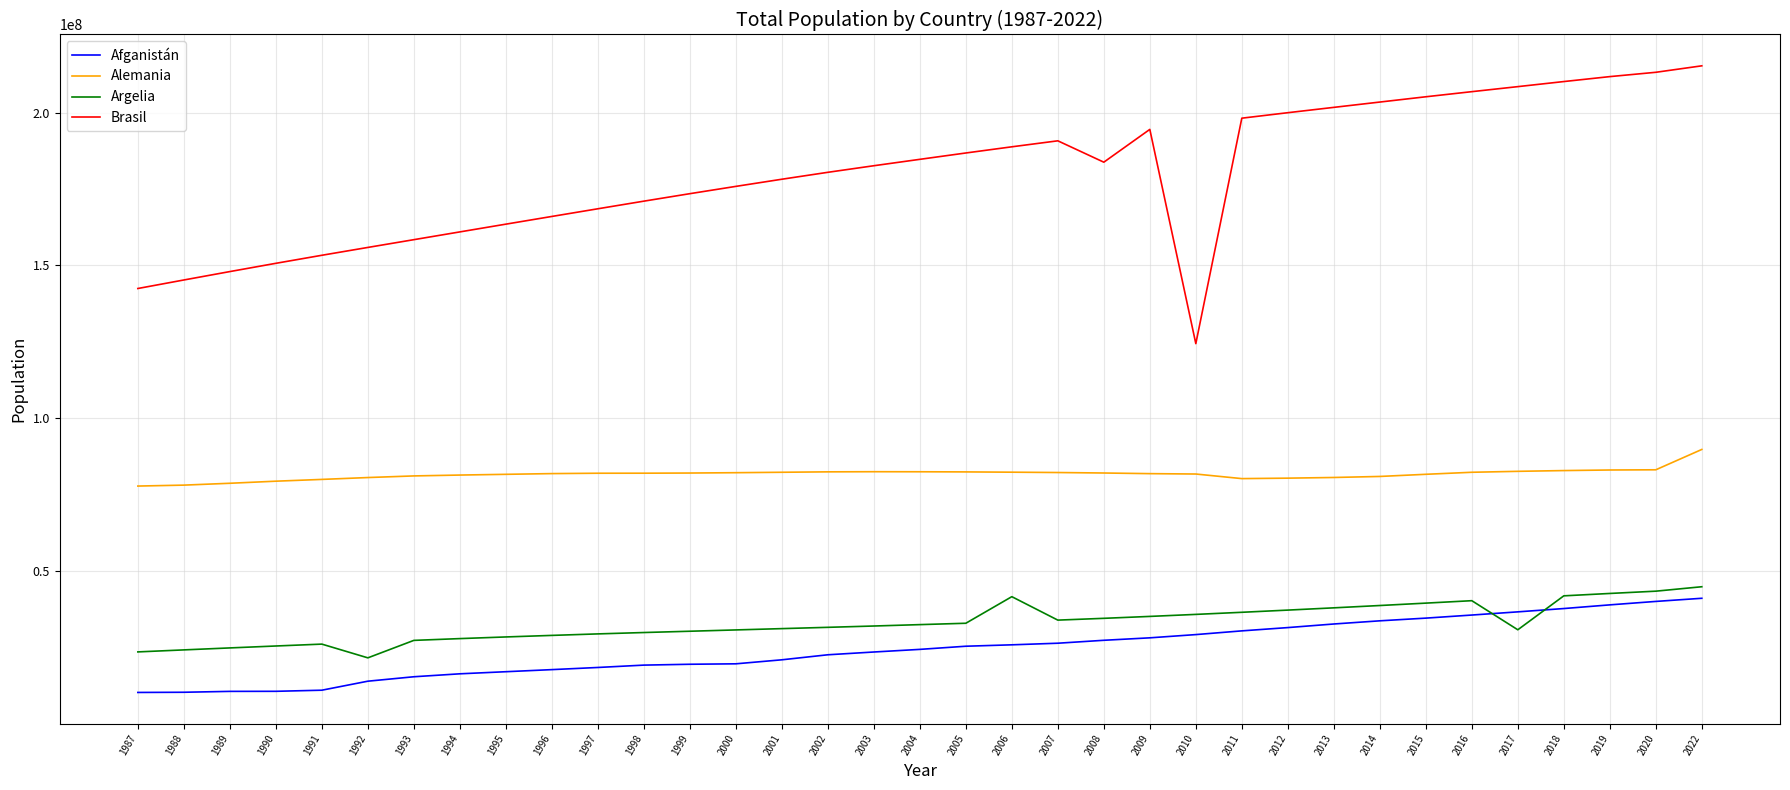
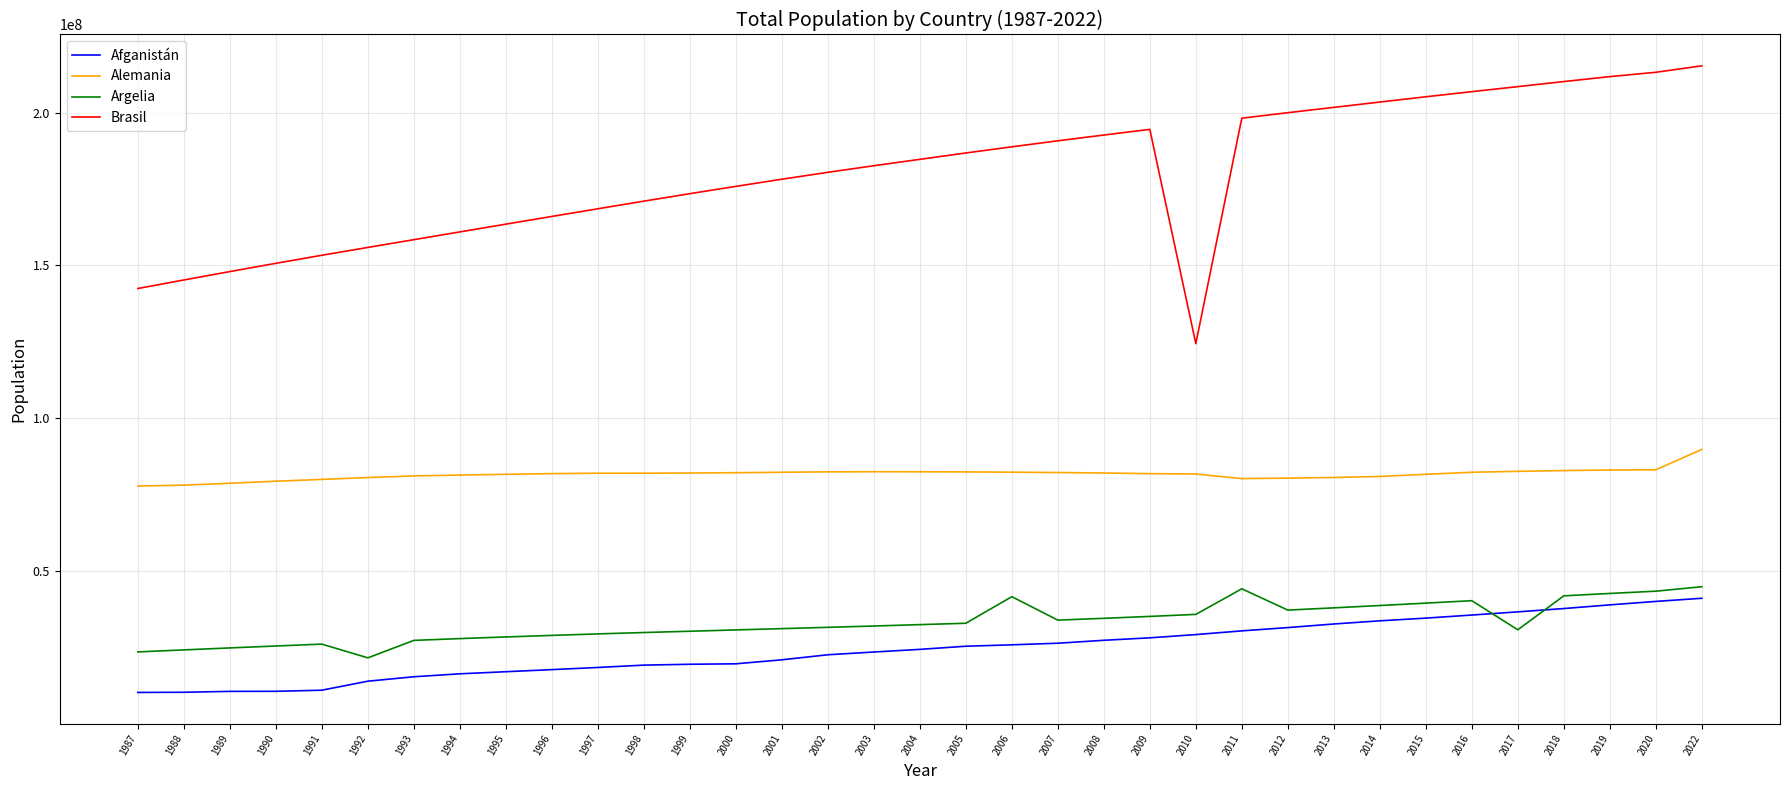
  {
    "Afganistán": {
      "1987": 10000000,
      "1988": 10000000,
      "1989": 11000000,
      "1990": 11000000,
      "1991": 11000000,
      "1992": 14000000,
      "1993": 15000000,
      "1994": 16000000,
      "1995": 17000000,
      "1996": 18000000,
      "1997": 18000000,
      "1998": 19000000,
      "1999": 20000000,
      "2000": 20000000,
      "2001": 21000000,
      "2002": 23000000,
      "2003": 24000000,
      "2004": 24000000,
      "2005": 25000000,
      "2006": 26000000,
      "2007": 26000000,
      "2008": 27000000,
      "2009": 28000000,
      "2010": 29000000,
      "2011": 30000000,
      "2012": 32000000,
      "2013": 33000000,
      "2014": 34000000,
      "2015": 35000000,
      "2016": 36000000,
      "2017": 37000000,
      "2018": 38000000,
      "2019": 39000000,
      "2020": 40000000,
      "2022": 41000000
    },
    "Alemania": {
      "1987": 78000000,
      "1988": 78000000,
      "1989": 79000000,
      "1990": 79000000,
      "1991": 80000000,
      "1992": 81000000,
      "1993": 81000000,
      "1994": 81000000,
      "1995": 82000000,
      "1996": 82000000,
      "1997": 82000000,
      "1998": 82000000,
      "1999": 82000000,
      "2000": 82000000,
      "2001": 82000000,
      "2002": 82000000,
      "2003": 83000000,
      "2004": 83000000,
      "2005": 82000000,
      "2006": 82000000,
      "2007": 82000000,
      "2008": 82000000,
      "2009": 82000000,
      "2010": 82000000,
      "2011": 80000000,
      "2012": 80000000,
      "2013": 81000000,
      "2014": 81000000,
      "2015": 82000000,
      "2016": 82000000,
      "2017": 83000000,
      "2018": 83000000,
      "2019": 83000000,
      "2020": 83000000,
      "2022": 90000000
    },
    "Argelia": {
      "1987": 24000000,
      "1988": 24000000,
      "1989": 25000000,
      "1990": 26000000,
      "1991": 26000000,
      "1992": 22000000,
      "1993": 27000000,
      "1994": 28000000,
      "1995": 28000000,
      "1996": 29000000,
      "1997": 29000000,
      "1998": 30000000,
      "1999": 30000000,
      "2000": 31000000,
      "2001": 31000000,
      "2002": 32000000,
      "2003": 32000000,
      "2004": 33000000,
      "2005": 33000000,
      "2006": 42000000,
      "2007": 34000000,
      "2008": 35000000,
      "2009": 35000000,
      "2010": 36000000,
-     "2011": 37000000,
+     "2011": 44000000,
      "2012": 37000000,
      "2013": 38000000,
      "2014": 39000000,
      "2015": 40000000,
      "2016": 40000000,
      "2017": 31000000,
      "2018": 42000000,
      "2019": 43000000,
      "2020": 43000000,
      "2022": 45000000
    },
    "Brasil": {
      "1987": 142000000,
      "1988": 145000000,
      "1989": 148000000,
      "1990": 151000000,
      "1991": 153000000,
      "1992": 156000000,
      "1993": 158000000,
      "1994": 161000000,
      "1995": 164000000,
      "1996": 166000000,
      "1997": 169000000,
      "1998": 171000000,
      "1999": 173000000,
      "2000": 176000000,
      "2001": 178000000,
      "2002": 180000000,
      "2003": 183000000,
      "2004": 185000000,
      "2005": 187000000,
      "2006": 189000000,
      "2007": 191000000,
-     "2008": 184000000,
+     "2008": 193000000,
      "2009": 195000000,
      "2010": 124000000,
      "2011": 198000000,
      "2012": 200000000,
      "2013": 202000000,
      "2014": 203000000,
      "2015": 205000000,
      "2016": 207000000,
      "2017": 209000000,
      "2018": 210000000,
      "2019": 212000000,
      "2020": 213000000,
      "2022": 215000000
    }
  }
